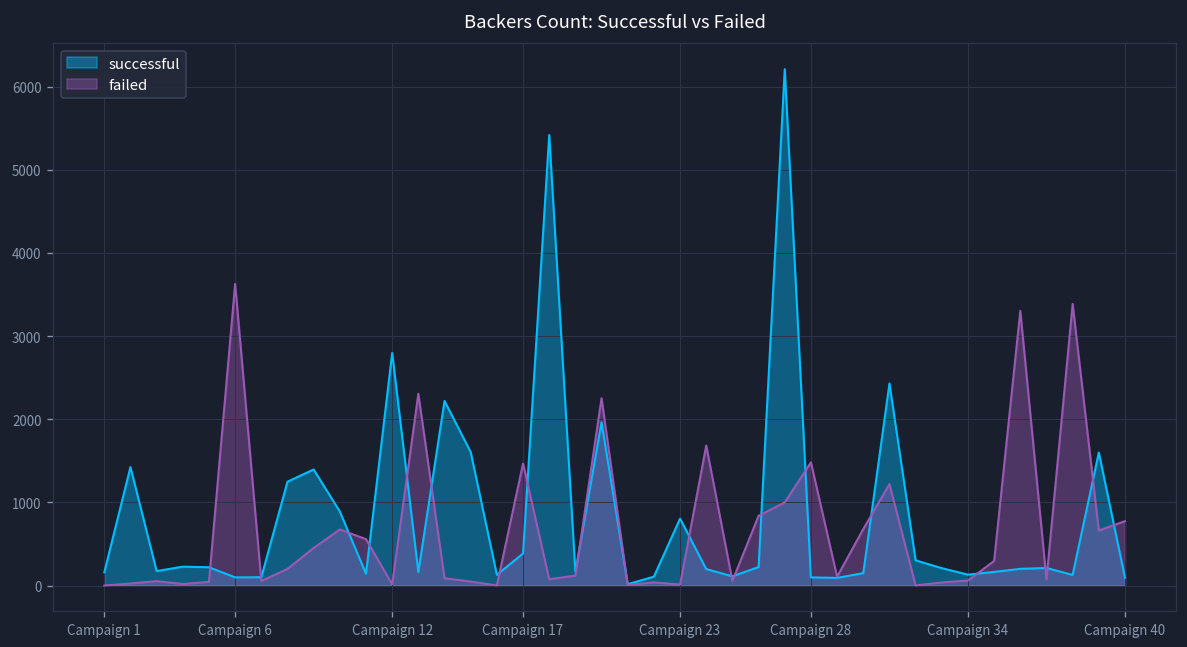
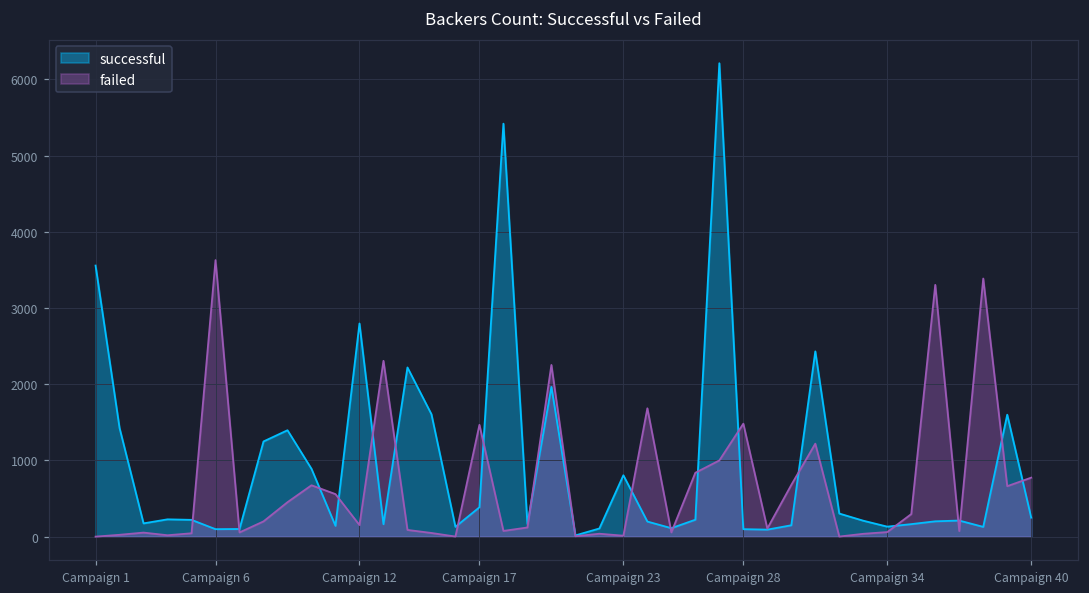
  {
    "successful": {
-     "Campaign 1": 200,
+     "Campaign 1": 3600,
      "Campaign 6": 100,
      "Campaign 12": 2800,
      "Campaign 17": 400,
      "Campaign 23": 800,
      "Campaign 28": 100,
      "Campaign 34": 100,
-     "Campaign 40": 100
+     "Campaign 40": 200
    },
    "failed": {
      "Campaign 1": 0,
      "Campaign 6": 3600,
-     "Campaign 12": 0,
+     "Campaign 12": 200,
      "Campaign 17": 1500,
      "Campaign 23": 0,
      "Campaign 28": 1500,
      "Campaign 34": 100,
      "Campaign 40": 800
    }
  }
